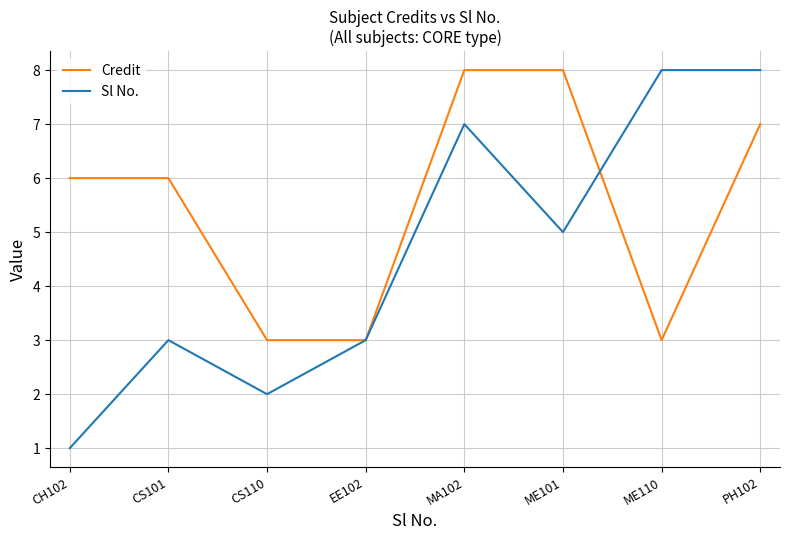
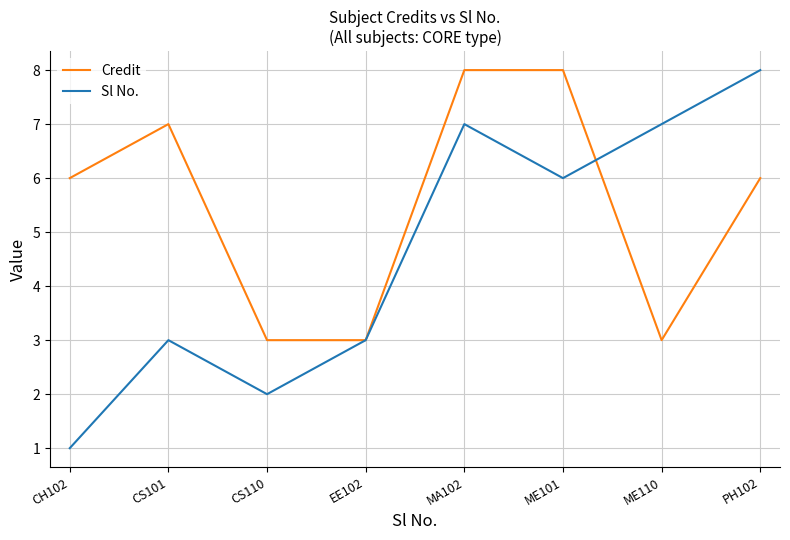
  {
    "Credit": {
      "CH102": 6,
-     "CS101": 6,
+     "CS101": 7,
      "CS110": 3,
      "MA102": 8,
      "ME101": 8,
      "ME110": 3,
-     "PH102": 7
+     "PH102": 6
    },
    "Sl No.": {
      "CH102": 1,
      "CS101": 3,
      "CS110": 2,
      "MA102": 7,
-     "ME101": 5,
-     "ME110": 8,
+     "ME101": 6,
+     "ME110": 7,
      "PH102": 8
    }
  }
